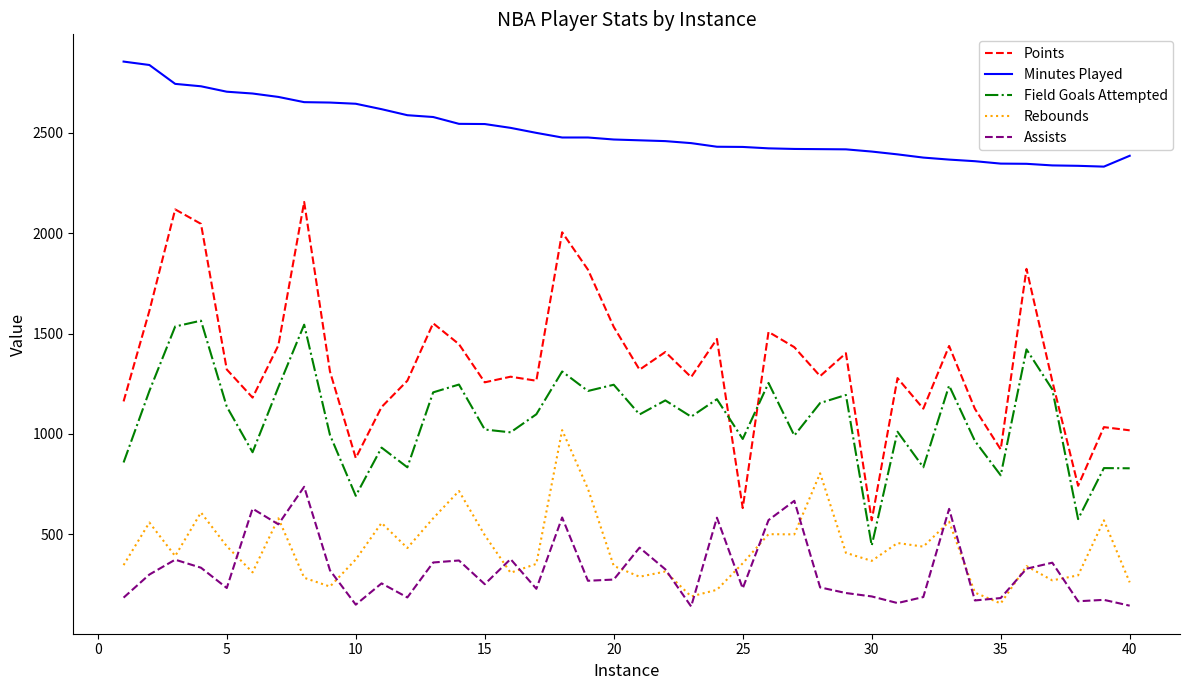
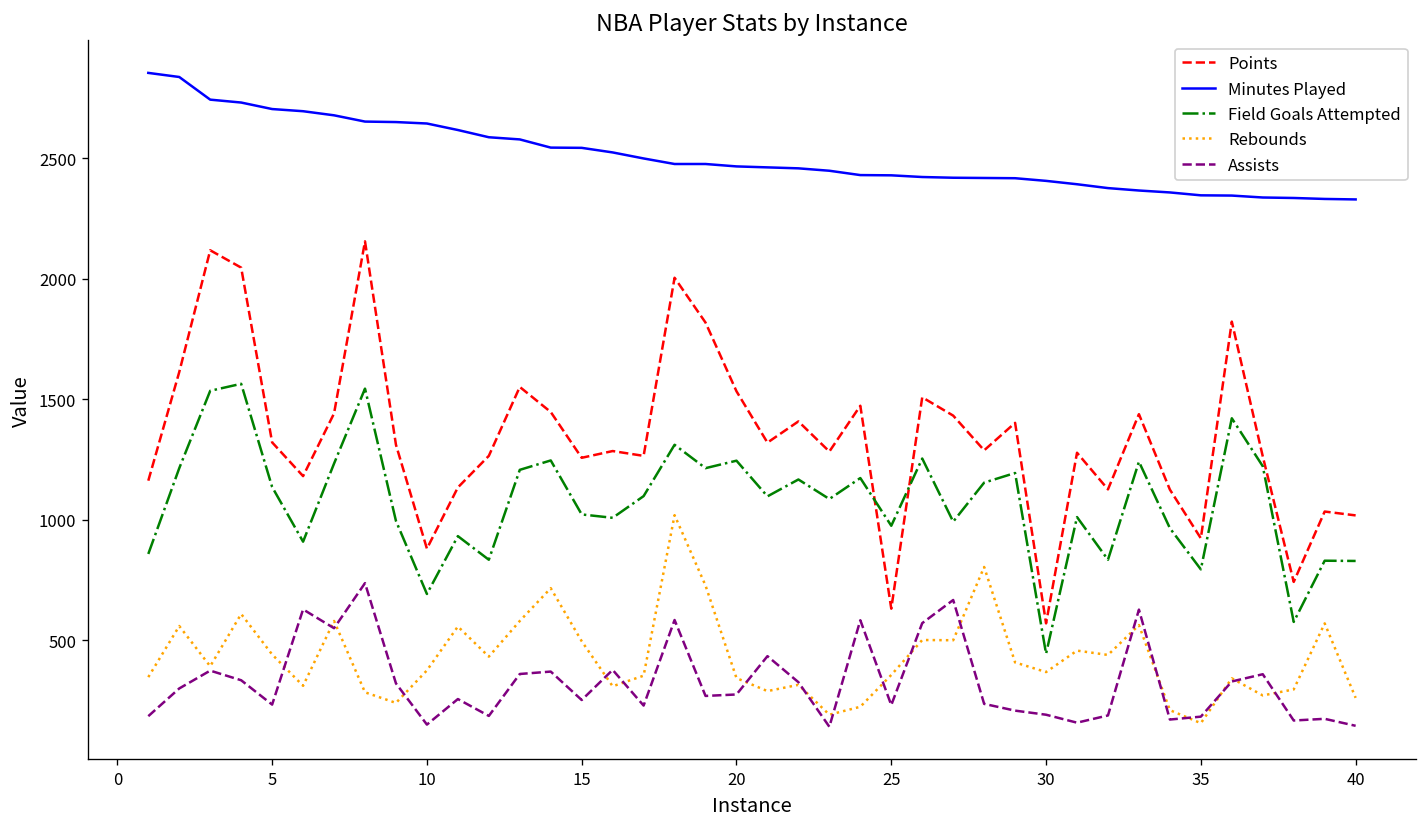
  {
    "Points": {
      "5": 1320,
      "10": 880,
      "15": 1260,
      "20": 1530,
      "25": 630,
      "30": 570,
      "35": 920,
      "40": 1020
    },
    "Minutes Played": {
      "5": 2700,
      "10": 2640,
      "15": 2540,
      "20": 2470,
      "25": 2430,
      "30": 2410,
      "35": 2350,
-     "40": 2390
+     "40": 2330
    },
    "Field Goals Attempted": {
      "5": 1140,
      "10": 690,
      "15": 1020,
      "20": 1250,
      "25": 980,
      "30": 440,
      "35": 790,
      "40": 830
    },
    "Rebounds": {
      "5": 440,
      "10": 380,
      "15": 500,
      "20": 340,
      "25": 360,
      "30": 370,
      "35": 160,
      "40": 260
    },
    "Assists": {
      "5": 230,
      "10": 150,
      "15": 250,
      "20": 280,
      "25": 230,
      "30": 190,
      "35": 180,
      "40": 150
    }
  }
